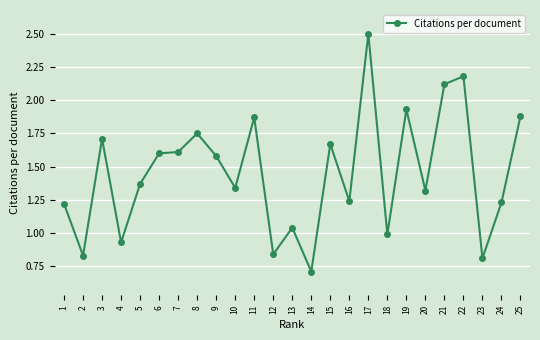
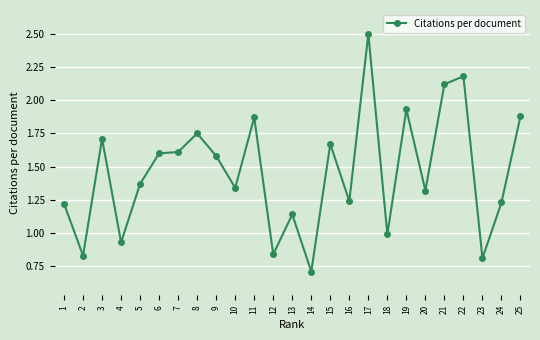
  {
    "1": 1.22,
    "2": 0.83,
    "3": 1.71,
    "4": 0.93,
    "5": 1.37,
    "6": 1.60,
    "7": 1.61,
    "8": 1.75,
    "9": 1.58,
    "10": 1.34,
    "11": 1.87,
    "12": 0.84,
-   "13": 1.04,
+   "13": 1.14,
    "14": 0.71,
    "15": 1.67,
    "16": 1.24,
    "17": 2.50,
    "18": 0.99,
    "19": 1.93,
    "20": 1.32,
    "21": 2.12,
    "22": 2.18,
    "23": 0.81,
    "24": 1.23,
    "25": 1.88
  }
